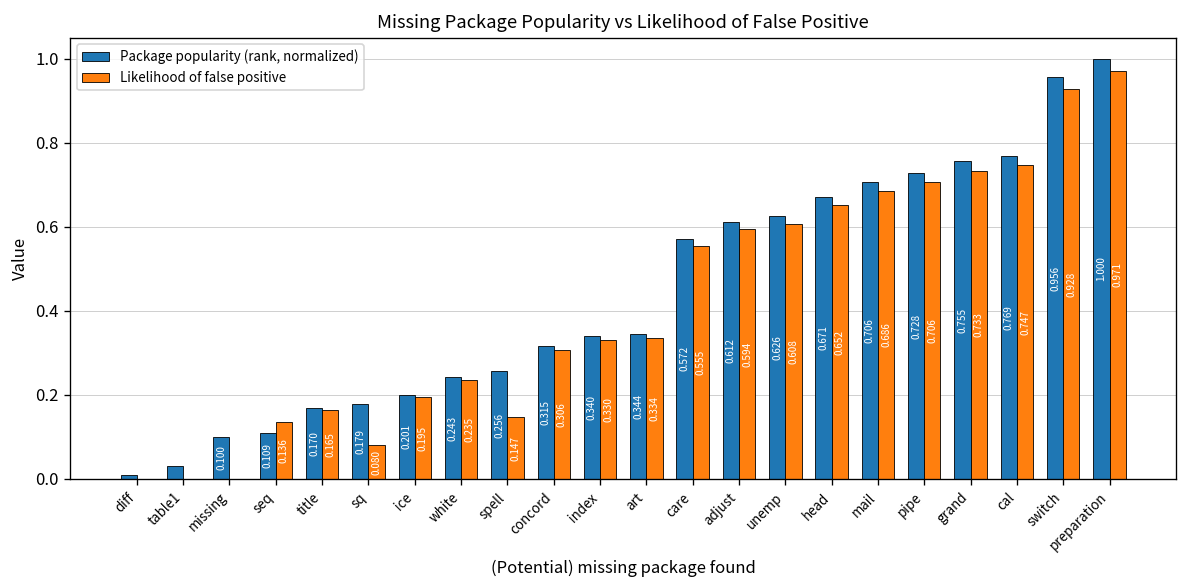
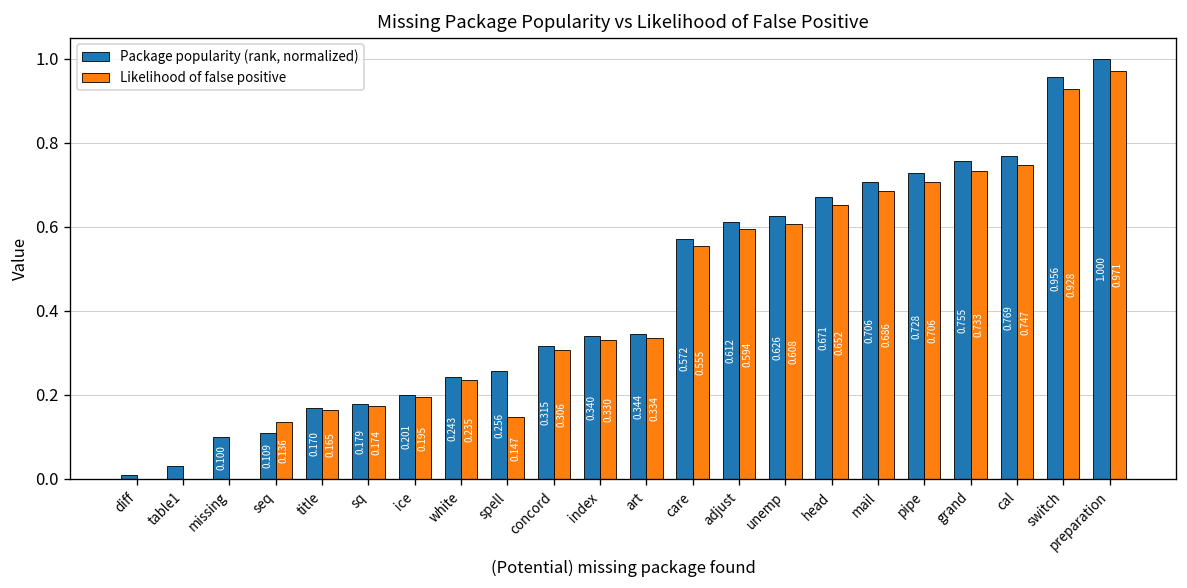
  {
    "Package popularity (rank, normalized)": {
      "missing": 0.100,
      "seq": 0.109,
      "title": 0.170,
      "sq": 0.179,
      "ice": 0.201,
      "white": 0.243,
      "spell": 0.256,
      "concord": 0.315,
      "index": 0.340,
      "art": 0.344,
      "care": 0.572,
      "adjust": 0.612,
      "unemp": 0.626,
      "head": 0.671,
      "mail": 0.706,
      "pipe": 0.728,
      "grand": 0.755,
      "cal": 0.769,
      "switch": 0.956,
      "preparation": 1.000
    },
    "Likelihood of false positive": {
      "seq": 0.136,
      "title": 0.165,
-     "sq": 0.080,
+     "sq": 0.174,
      "ice": 0.195,
      "white": 0.235,
      "spell": 0.147,
      "concord": 0.306,
      "index": 0.330,
      "art": 0.334,
      "care": 0.555,
      "adjust": 0.594,
      "unemp": 0.608,
      "head": 0.652,
      "mail": 0.686,
      "pipe": 0.706,
      "grand": 0.733,
      "cal": 0.747,
      "switch": 0.928,
      "preparation": 0.971
    }
  }
